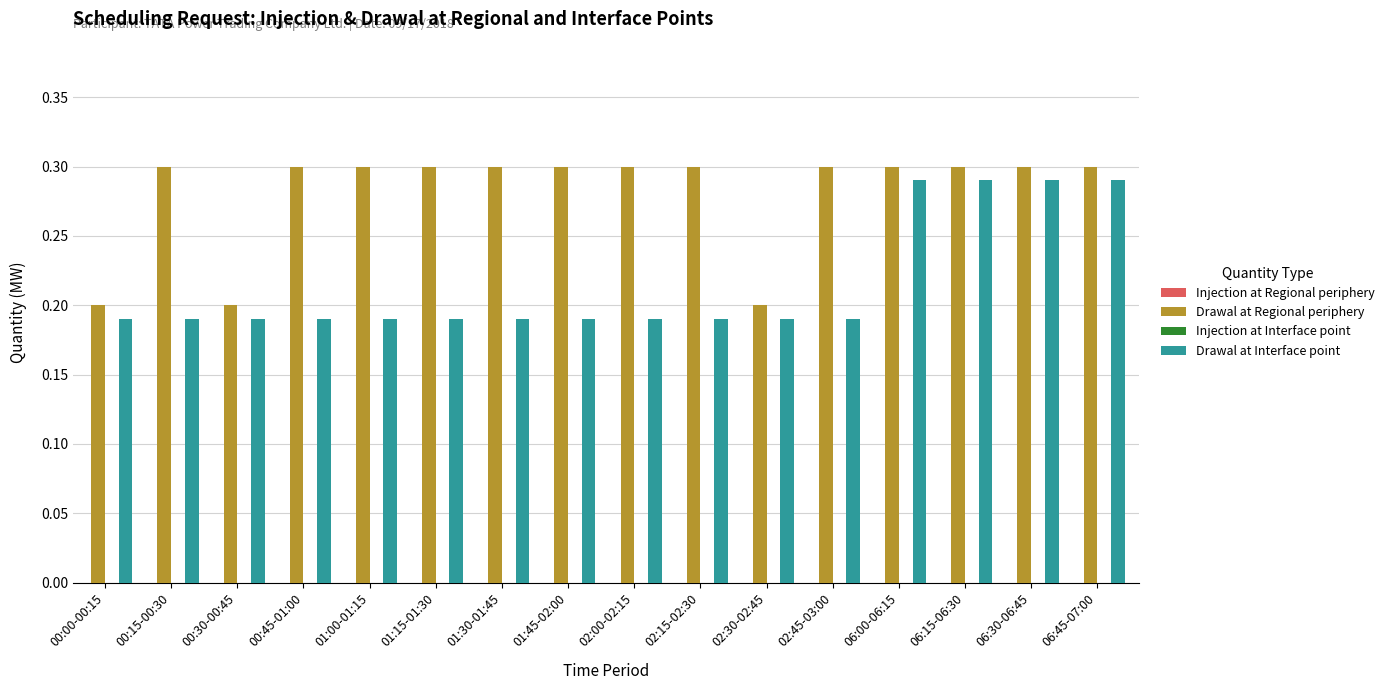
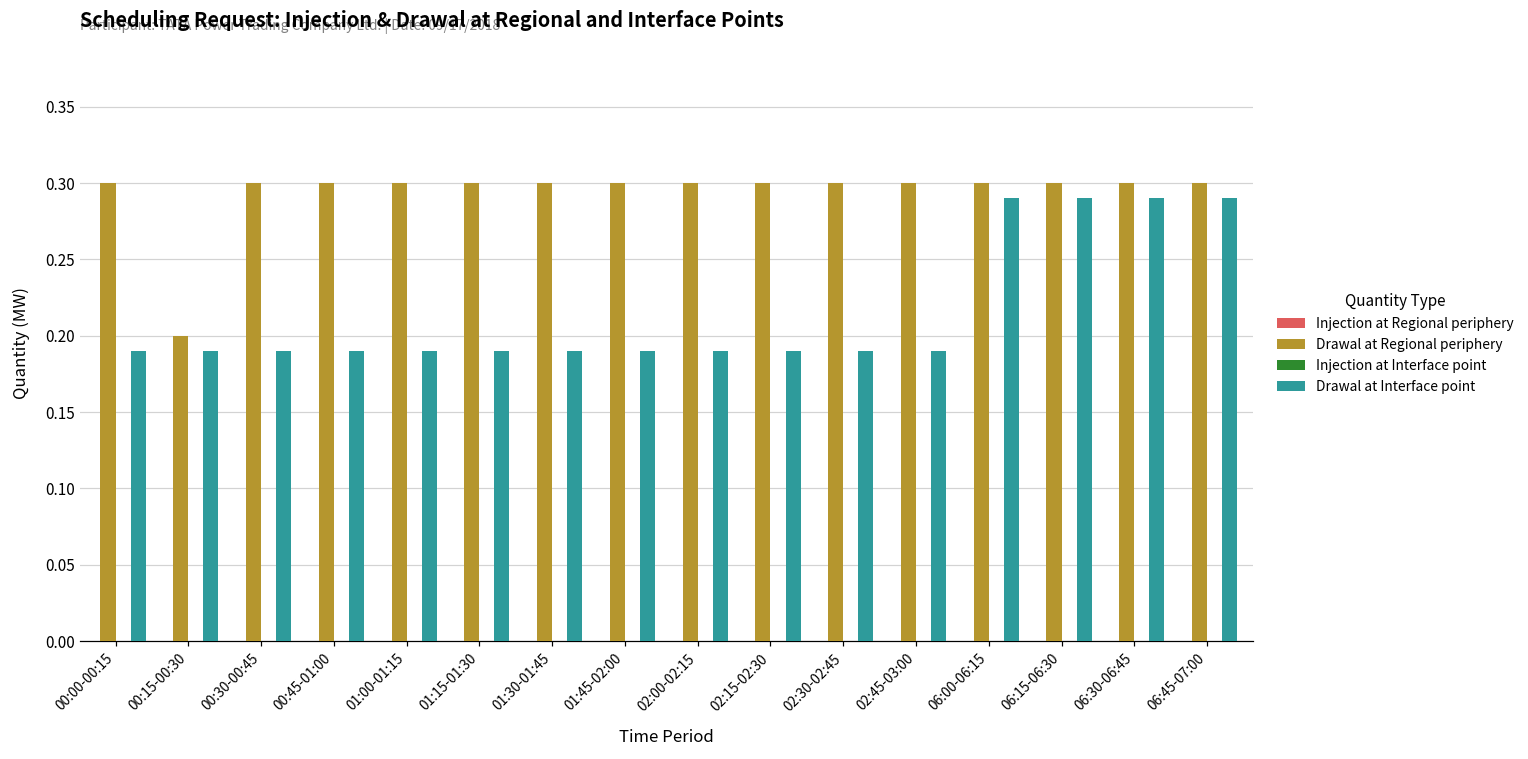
  {
    "Injection at Regional periphery": {
      "00:00-00:15": 0.0,
      "00:15-00:30": 0.0,
      "00:30-00:45": 0.0,
      "00:45-01:00": 0.0,
      "01:00-01:15": 0.0,
      "01:15-01:30": 0.0,
      "01:30-01:45": 0.0,
      "01:45-02:00": 0.0,
      "02:00-02:15": 0.0,
      "02:15-02:30": 0.0,
      "02:30-02:45": 0.0,
      "02:45-03:00": 0.0,
      "06:00-06:15": 0.0,
      "06:15-06:30": 0.0,
      "06:30-06:45": 0.0,
      "06:45-07:00": 0.0
    },
    "Drawal at Regional periphery": {
-     "00:00-00:15": 0.2,
-     "00:15-00:30": 0.3,
-     "00:30-00:45": 0.2,
+     "00:00-00:15": 0.3,
+     "00:15-00:30": 0.2,
+     "00:30-00:45": 0.3,
      "00:45-01:00": 0.3,
      "01:00-01:15": 0.3,
      "01:15-01:30": 0.3,
      "01:30-01:45": 0.3,
      "01:45-02:00": 0.3,
      "02:00-02:15": 0.3,
      "02:15-02:30": 0.3,
-     "02:30-02:45": 0.2,
+     "02:30-02:45": 0.3,
      "02:45-03:00": 0.3,
      "06:00-06:15": 0.3,
      "06:15-06:30": 0.3,
      "06:30-06:45": 0.3,
      "06:45-07:00": 0.3
    },
    "Injection at Interface point": {
      "00:00-00:15": 0.0,
      "00:15-00:30": 0.0,
      "00:30-00:45": 0.0,
      "00:45-01:00": 0.0,
      "01:00-01:15": 0.0,
      "01:15-01:30": 0.0,
      "01:30-01:45": 0.0,
      "01:45-02:00": 0.0,
      "02:00-02:15": 0.0,
      "02:15-02:30": 0.0,
      "02:30-02:45": 0.0,
      "02:45-03:00": 0.0,
      "06:00-06:15": 0.0,
      "06:15-06:30": 0.0,
      "06:30-06:45": 0.0,
      "06:45-07:00": 0.0
    },
    "Drawal at Interface point": {
      "00:00-00:15": 0.190,
      "00:15-00:30": 0.190,
      "00:30-00:45": 0.190,
      "00:45-01:00": 0.190,
      "01:00-01:15": 0.190,
      "01:15-01:30": 0.190,
      "01:30-01:45": 0.190,
      "01:45-02:00": 0.190,
      "02:00-02:15": 0.190,
      "02:15-02:30": 0.190,
      "02:30-02:45": 0.190,
      "02:45-03:00": 0.190,
      "06:00-06:15": 0.290,
      "06:15-06:30": 0.290,
      "06:30-06:45": 0.290,
      "06:45-07:00": 0.290
    }
  }
